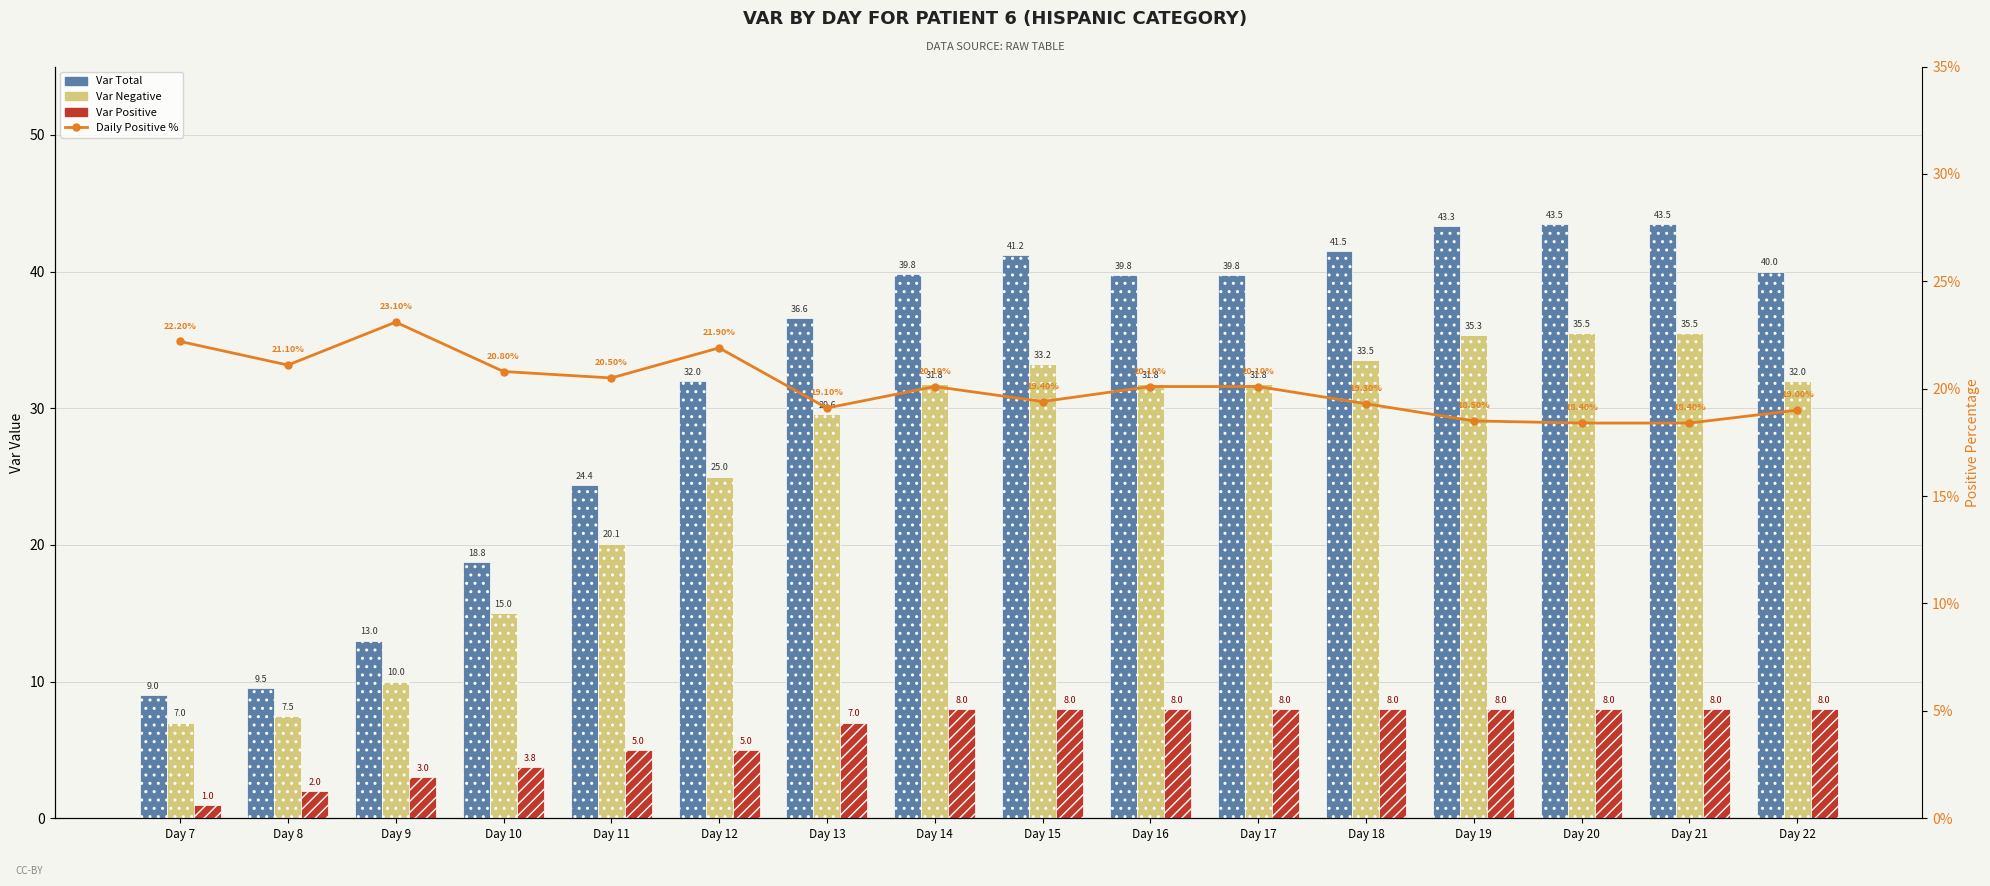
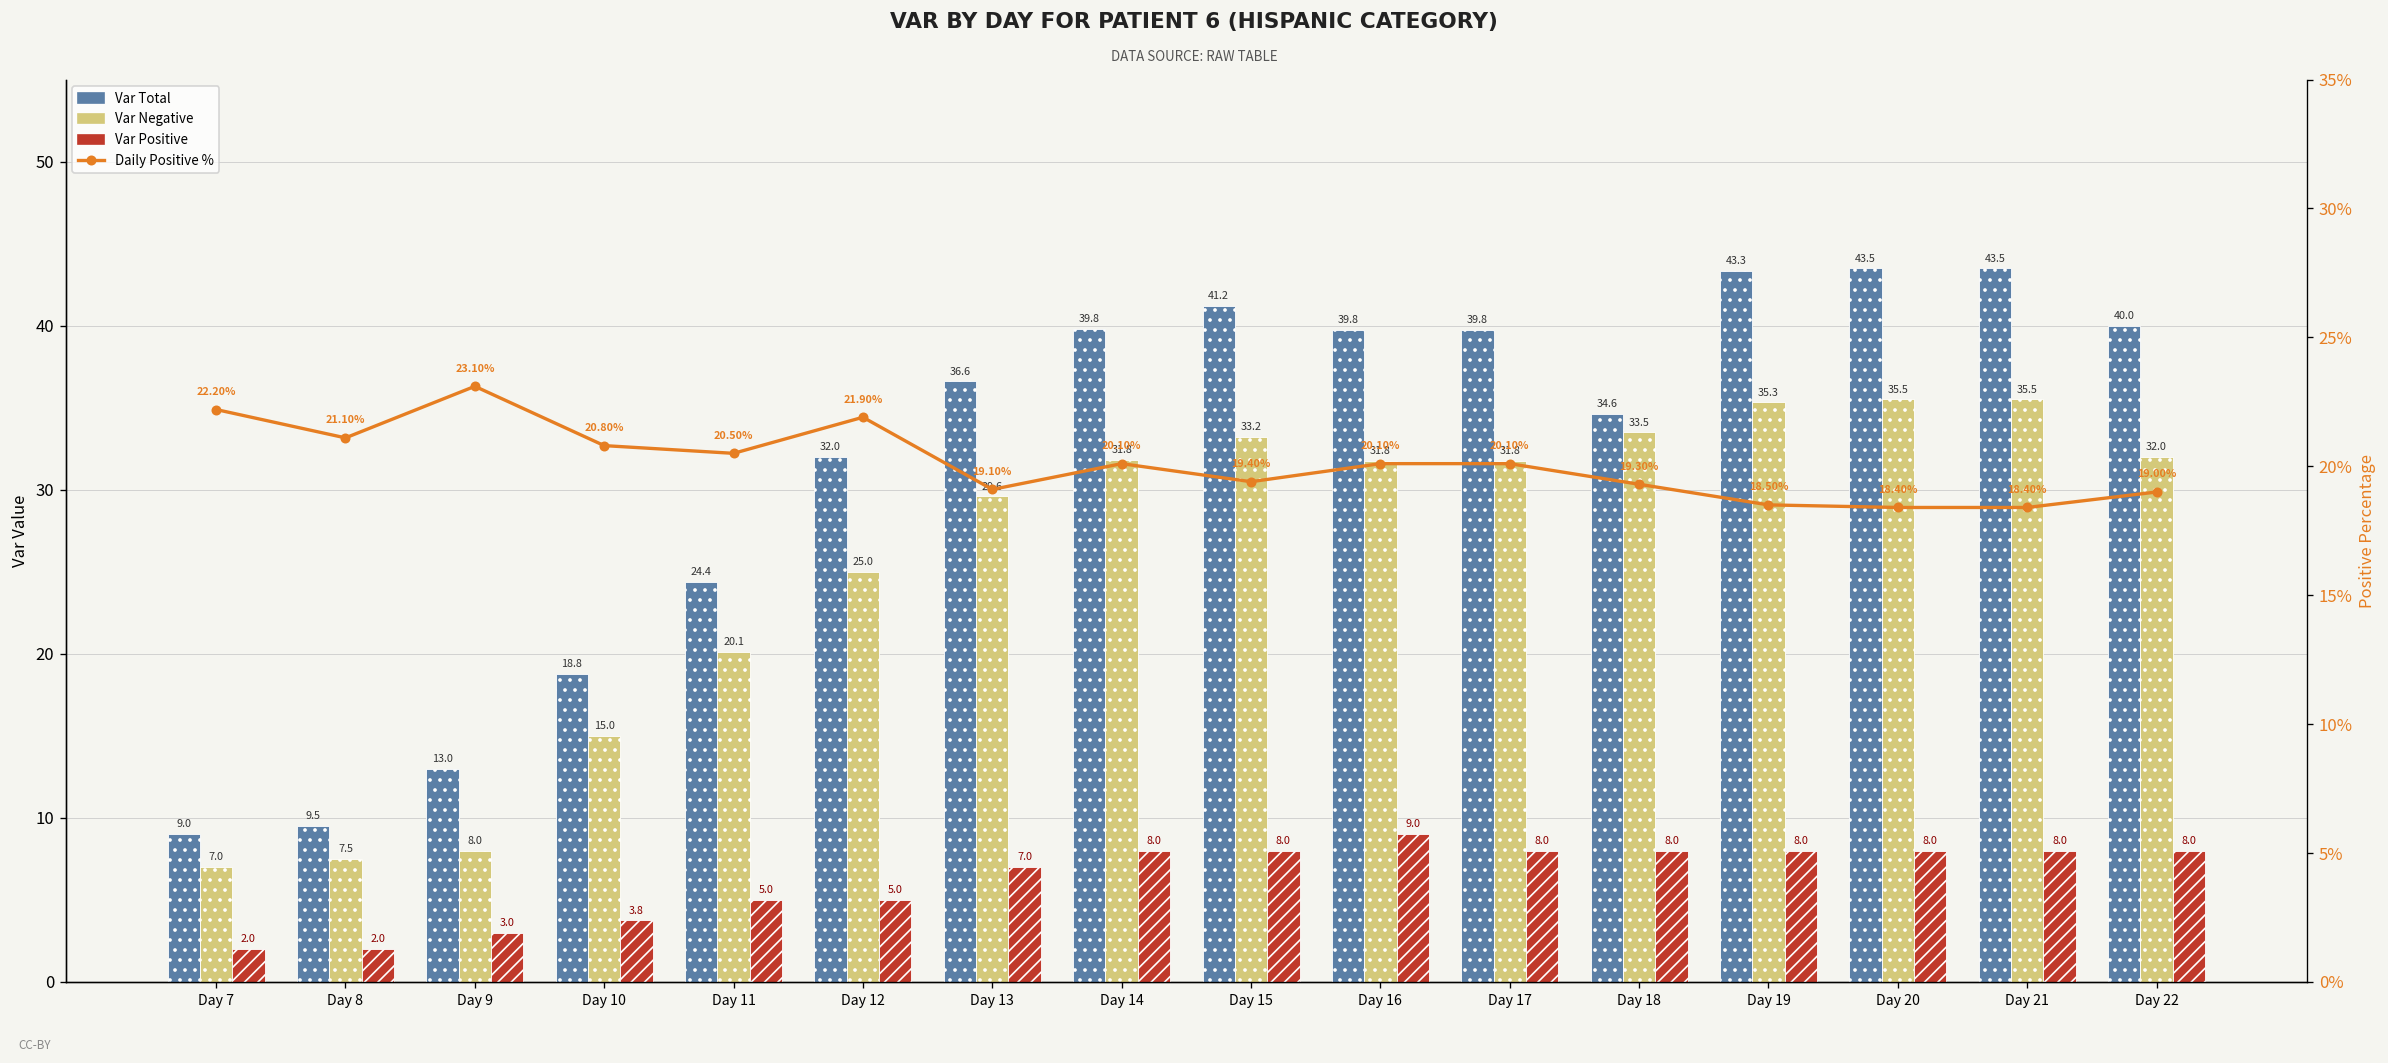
  {
    "Var Total": {
      "Day 7": "9.0",
      "Day 8": "9.5",
      "Day 9": "13.0",
      "Day 10": "18.8",
      "Day 11": "24.4",
      "Day 12": "32.0",
      "Day 13": "36.6",
      "Day 14": "39.8",
      "Day 15": "41.2",
      "Day 16": "39.8",
      "Day 17": "39.8",
-     "Day 18": "41.5",
+     "Day 18": "34.6",
      "Day 19": "43.3",
      "Day 20": "43.5",
      "Day 21": "43.5",
      "Day 22": "40.0"
    },
    "Var Negative": {
      "Day 7": "7.0",
      "Day 8": "7.5",
-     "Day 9": "10.0",
+     "Day 9": "8.0",
      "Day 10": "15.0",
      "Day 11": "20.1",
      "Day 12": "25.0",
      "Day 15": "33.2",
      "Day 18": "33.5",
      "Day 19": "35.3",
      "Day 20": "35.5",
      "Day 21": "35.5",
      "Day 22": "32.0"
    },
    "Var Positive": {
-     "Day 7": "1.0",
+     "Day 7": "2.0",
      "Day 8": "2.0",
      "Day 9": "3.0",
      "Day 10": "3.8",
      "Day 11": "5.0",
      "Day 12": "5.0",
      "Day 13": "7.0",
      "Day 14": "8.0",
      "Day 15": "8.0",
-     "Day 16": "8.0",
+     "Day 16": "9.0",
      "Day 17": "8.0",
      "Day 18": "8.0",
      "Day 19": "8.0",
      "Day 20": "8.0",
      "Day 21": "8.0",
      "Day 22": "8.0"
    },
    "Daily Positive %": {
      "Day 7": "22.20%",
      "Day 8": "21.10%",
      "Day 9": "23.10%",
      "Day 10": "20.80%",
      "Day 11": "20.50%",
      "Day 12": "21.90%",
      "Day 13": "19.10%",
      "Day 15": "19.40%",
      "Day 18": "19.30%",
      "Day 19": "18.50%",
      "Day 20": "18.40%",
      "Day 21": "18.40%",
      "Day 22": "19.00%"
    }
  }
